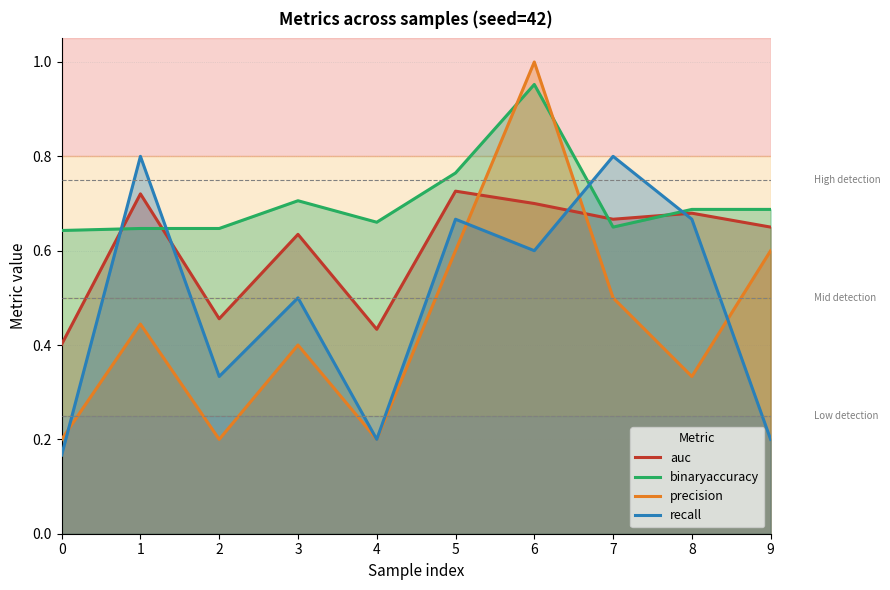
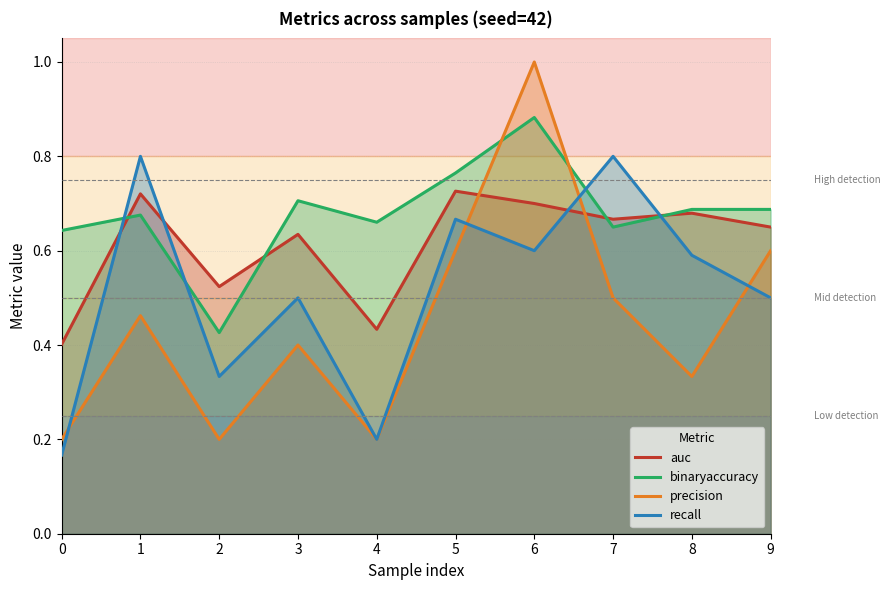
  {
    "auc": {
      "0": 0.40,
      "1": 0.72,
-     "2": 0.46,
+     "2": 0.52,
      "3": 0.63,
      "4": 0.43,
      "5": 0.73,
      "6": 0.70,
      "7": 0.67,
      "8": 0.68,
      "9": 0.65
    },
    "binaryaccuracy": {
      "0": 0.64,
-     "1": 0.65,
-     "2": 0.65,
+     "1": 0.68,
+     "2": 0.43,
      "3": 0.71,
      "4": 0.66,
      "5": 0.76,
-     "6": 0.95,
+     "6": 0.88,
      "7": 0.65,
      "8": 0.69,
      "9": 0.69
    },
    "precision": {
      "0": 0.20,
-     "1": 0.44,
+     "1": 0.46,
      "2": 0.20,
      "3": 0.40,
      "5": 0.60,
      "6": 1.00,
      "7": 0.50,
      "8": 0.33,
      "9": 0.60
    },
    "recall": {
      "0": 0.17,
      "1": 0.80,
      "2": 0.33,
      "3": 0.50,
      "5": 0.67,
      "6": 0.60,
      "7": 0.80,
-     "8": 0.67,
-     "9": 0.2
+     "8": 0.59,
+     "9": 0.5
    }
  }
